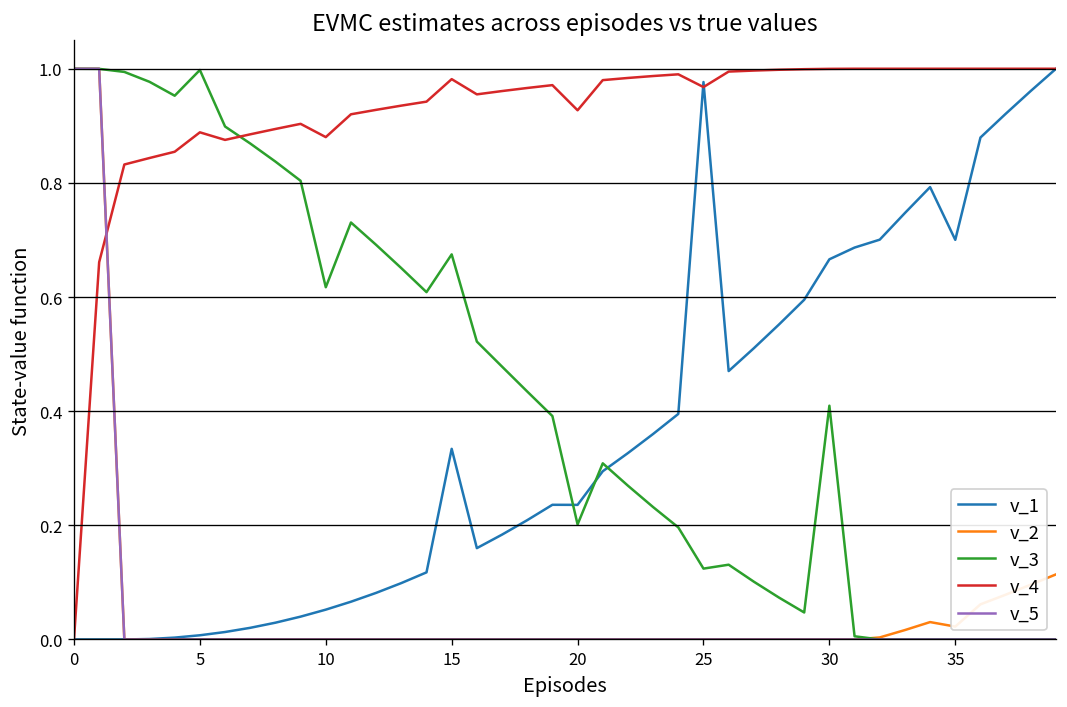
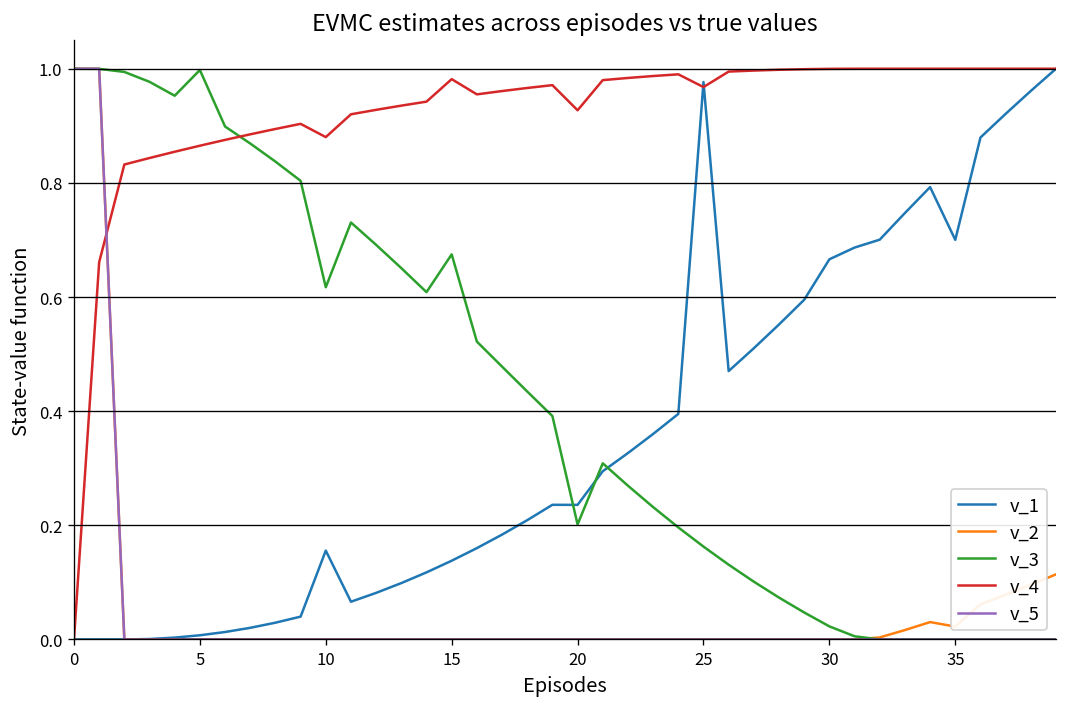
  {
    "v_1": {
      "5": 0.01,
-     "10": 0.05,
-     "15": 0.33,
+     "10": 0.16,
+     "15": 0.14,
      "20": 0.24,
      "25": 0.98,
      "30": 0.67,
      "35": 0.70
    },
    "v_3": {
      "5": 1.00,
      "10": 0.62,
      "15": 0.67,
      "20": 0.20,
-     "25": 0.12,
-     "30": 0.41
+     "25": 0.16,
+     "30": 0.02
    },
    "v_4": {
-     "5": 0.89,
+     "5": 0.87,
      "10": 0.88,
      "15": 0.98,
      "20": 0.93,
      "25": 0.97,
      "30": 1.00,
      "35": 1.00
    }
  }
